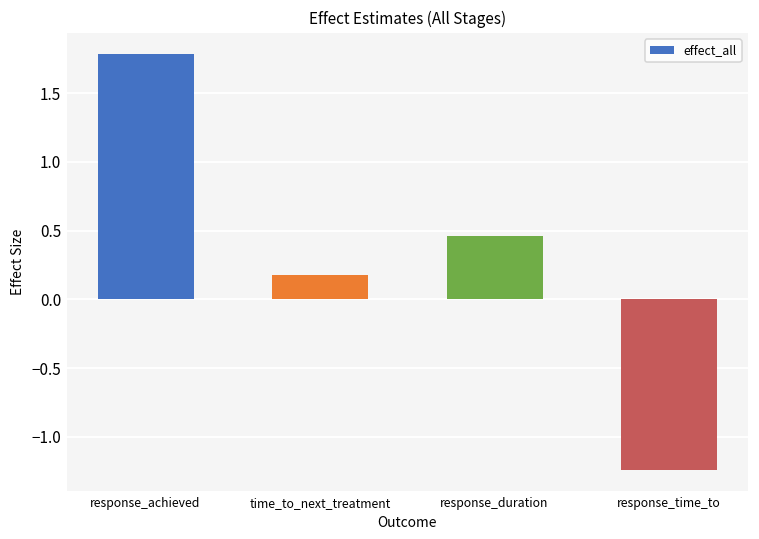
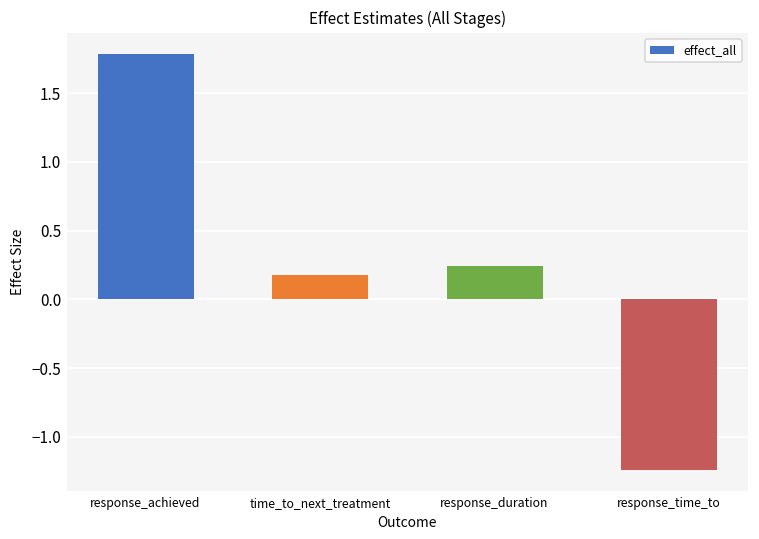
  {
    "response_achieved": 1.79,
    "time_to_next_treatment": 0.18,
-   "response_duration": 0.46,
+   "response_duration": 0.24,
    "response_time_to": -1.24
  }
